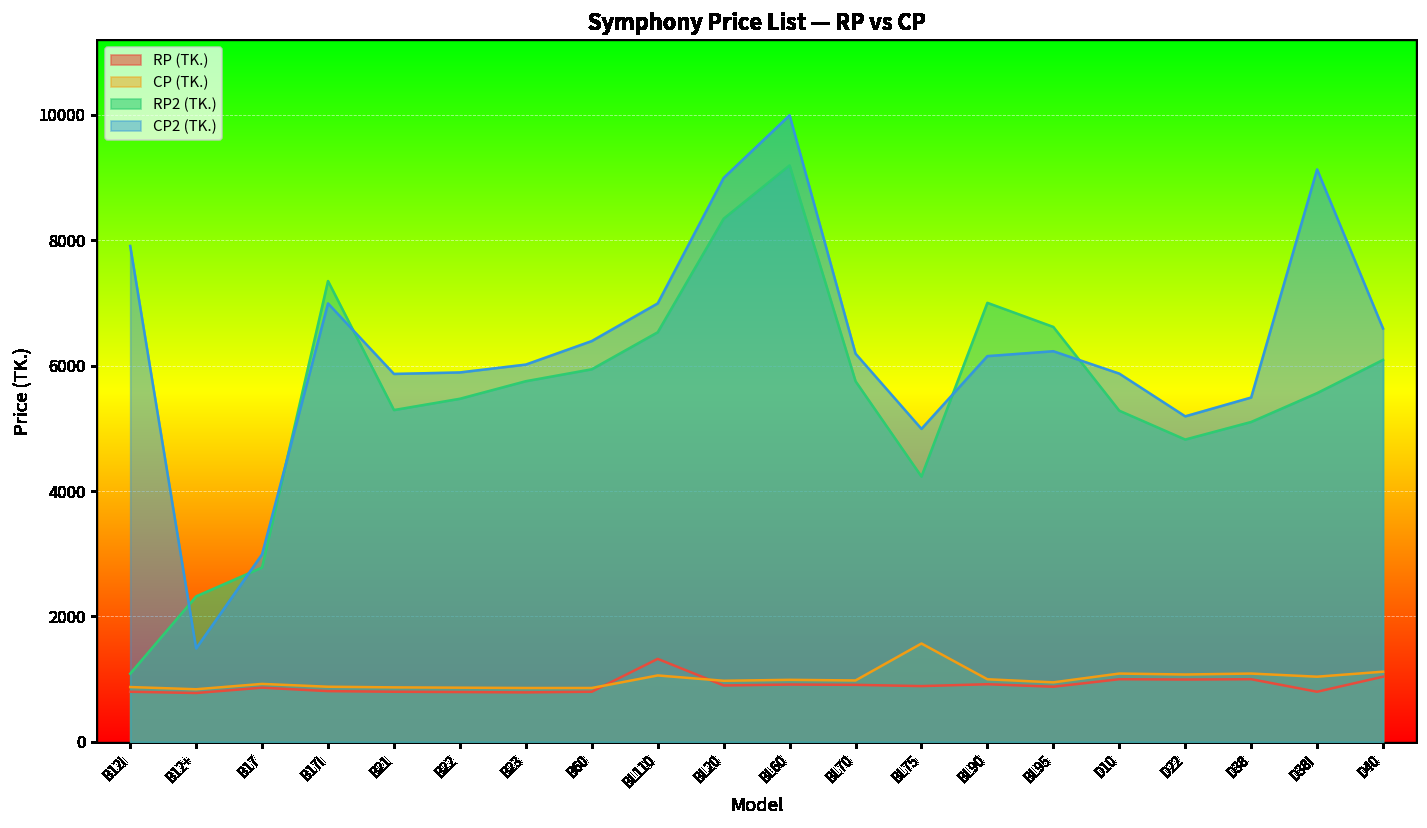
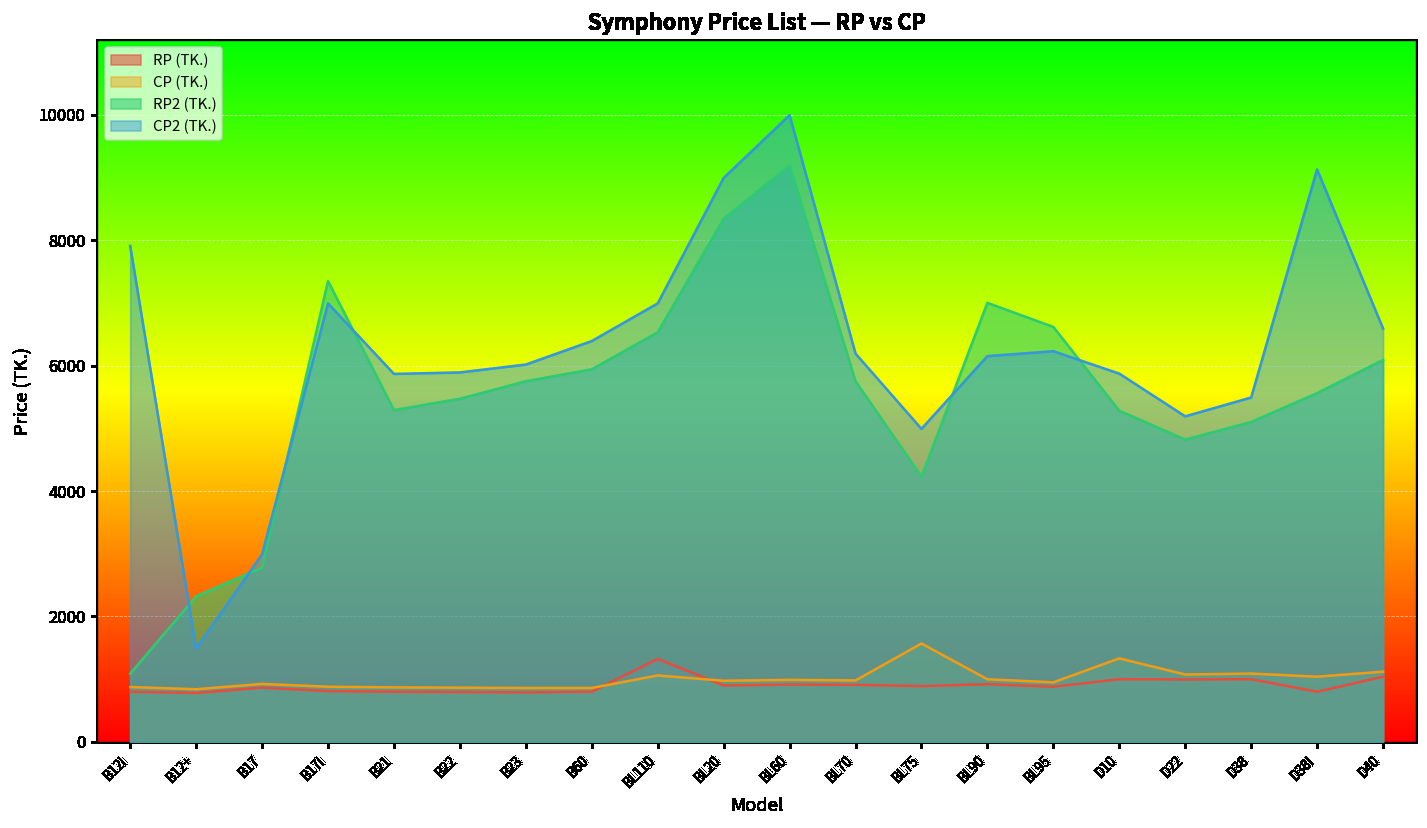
  {
    "RP (TK.)": {
      "B12i": 800,
      "B12+": 800,
      "B17": 900,
      "B17i": 800,
      "B21": 800,
      "B22": 800,
      "B23": 800,
      "B60": 800,
      "BL110": 1300,
      "BL20": 900,
      "BL60": 900,
      "BL70": 900,
      "BL75": 900,
      "BL90": 900,
      "BL95": 900,
      "D10": 1000,
      "D22": 1000,
      "D38": 1000,
      "D38i": 800,
      "D40": 1000
    },
    "CP (TK.)": {
      "B12i": 900,
      "B12+": 800,
      "B17": 900,
      "B17i": 900,
      "B21": 900,
      "B22": 900,
      "B23": 900,
      "B60": 900,
      "BL110": 1100,
      "BL20": 1000,
      "BL60": 1000,
      "BL70": 1000,
      "BL75": 1600,
      "BL90": 1000,
      "BL95": 1000,
-     "D10": 1100,
+     "D10": 1300,
      "D22": 1100,
      "D38": 1100,
      "D38i": 1000,
      "D40": 1100
    },
    "RP2 (TK.)": {
      "B12i": 1100,
      "B12+": 2300,
      "B17": 2800,
      "B17i": 7300,
      "B21": 5300,
      "B22": 5500,
      "B23": 5800,
      "B60": 5900,
      "BL110": 6500,
      "BL20": 8300,
      "BL60": 9200,
      "BL70": 5800,
      "BL75": 4200,
      "BL90": 7000,
      "BL95": 6600,
      "D10": 5300,
      "D22": 4800,
      "D38": 5100,
      "D38i": 5600,
      "D40": 6100
    },
    "CP2 (TK.)": {
      "B12i": 7900,
      "B12+": 1500,
      "B17": 3000,
      "B17i": 7000,
      "B21": 5900,
      "B22": 5900,
      "B23": 6000,
      "B60": 6400,
      "BL110": 7000,
      "BL20": 9000,
      "BL60": 10000,
      "BL70": 6200,
      "BL75": 5000,
      "BL90": 6200,
      "BL95": 6200,
      "D10": 5900,
      "D22": 5200,
      "D38": 5500,
      "D38i": 9100,
      "D40": 6600
    }
  }
